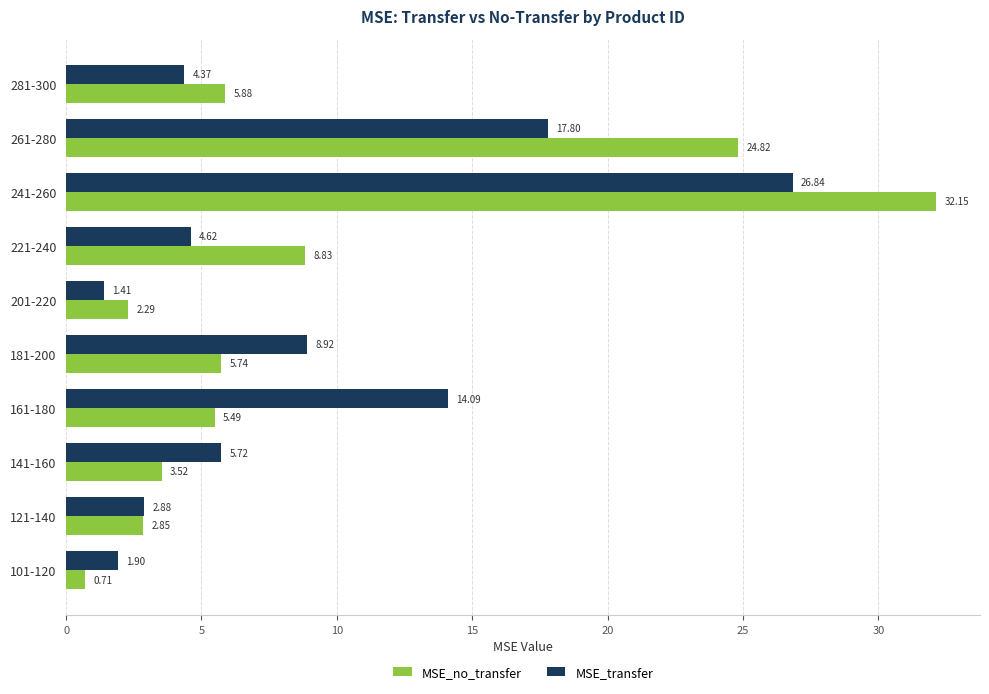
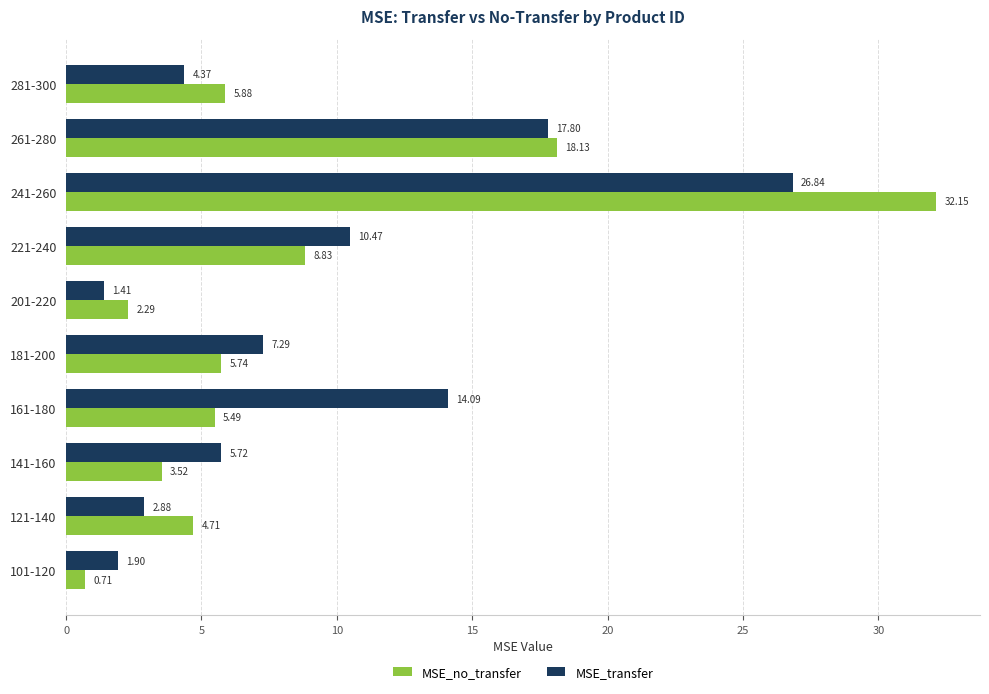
  {
    "MSE_no_transfer": {
      "281-300": 5.88,
-     "261-280": 24.82,
+     "261-280": 18.13,
      "241-260": 32.15,
      "221-240": 8.83,
      "201-220": 2.29,
      "181-200": 5.74,
      "161-180": 5.49,
      "141-160": 3.52,
-     "121-140": 2.85,
+     "121-140": 4.71,
      "101-120": 0.71
    },
    "MSE_transfer": {
      "281-300": 4.37,
      "261-280": 17.80,
      "241-260": 26.84,
-     "221-240": 4.62,
+     "221-240": 10.47,
      "201-220": 1.41,
-     "181-200": 8.92,
+     "181-200": 7.29,
      "161-180": 14.09,
      "141-160": 5.72,
      "121-140": 2.88,
      "101-120": 1.90
    }
  }
